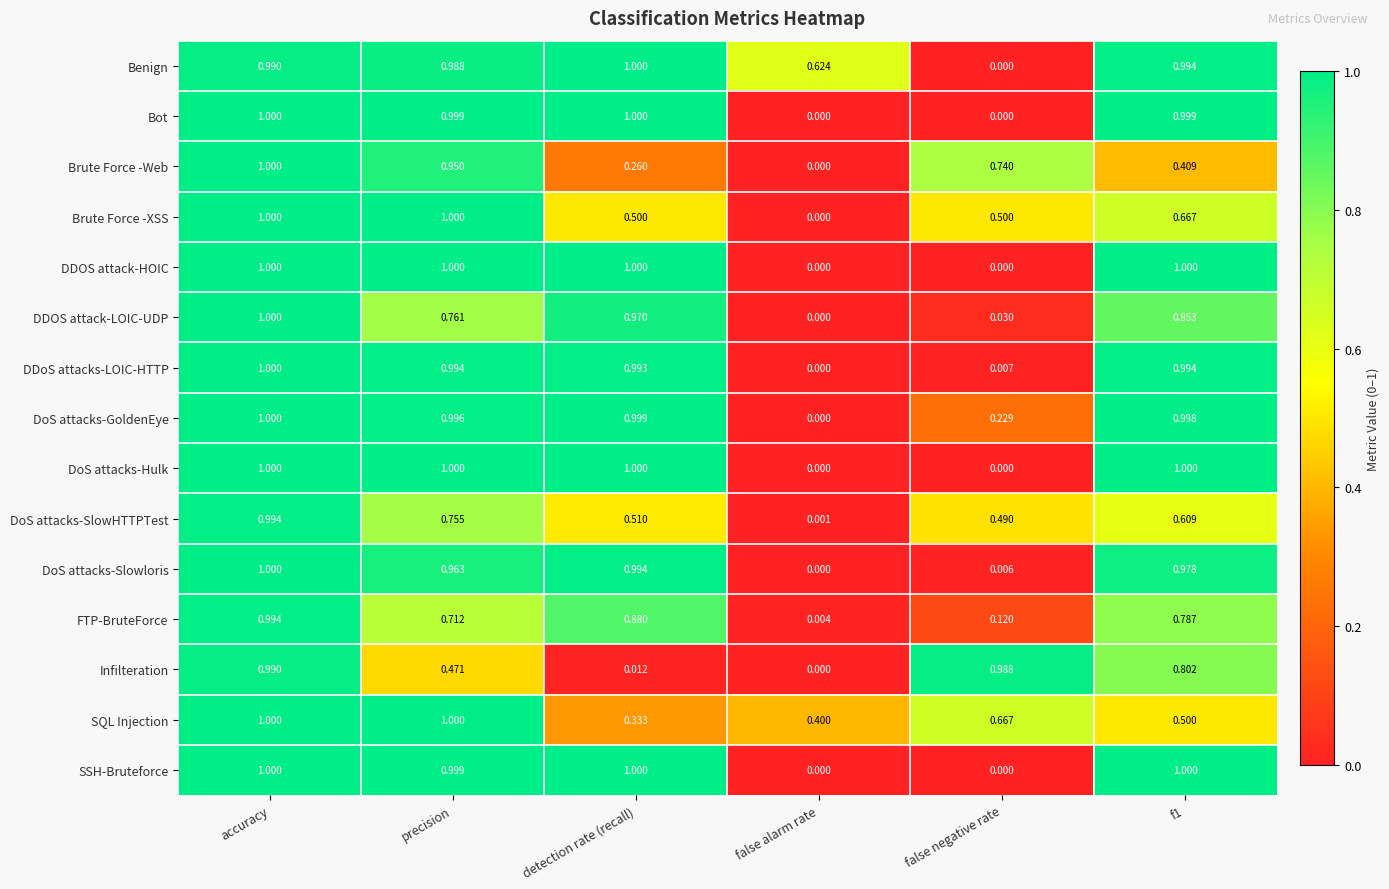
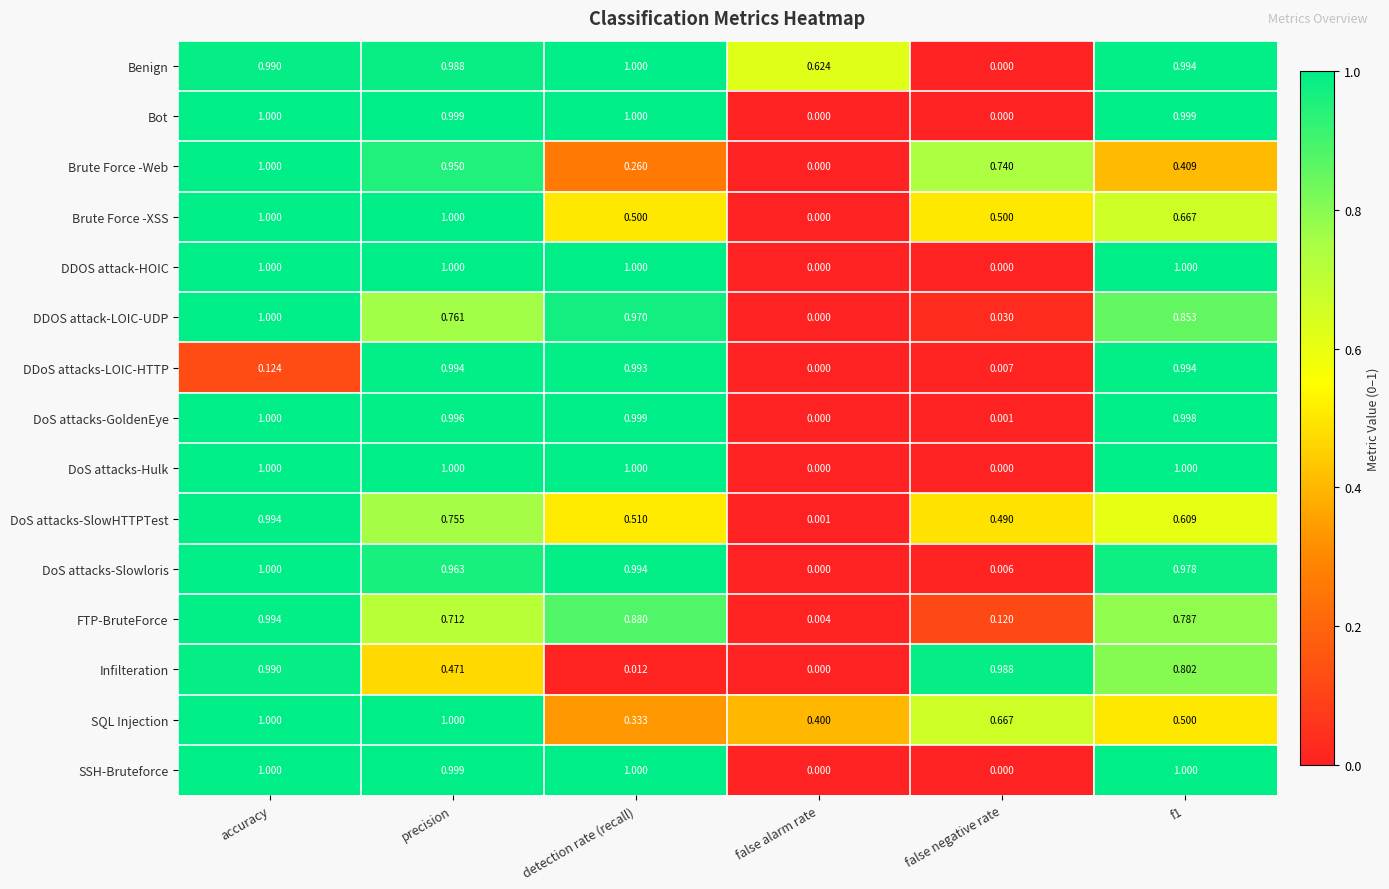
  {
    "Benign": {
      "accuracy": 0.990,
      "precision": 0.988,
      "detection rate (recall)": 1.000,
      "false alarm rate": 0.624,
      "false negative rate": 0.000,
      "f1": 0.994
    },
    "Bot": {
      "accuracy": 1.000,
      "precision": 0.999,
      "detection rate (recall)": 1.000,
      "false alarm rate": 0.000,
      "false negative rate": 0.000,
      "f1": 0.999
    },
    "Brute Force -Web": {
      "accuracy": 1.000,
      "precision": 0.950,
      "detection rate (recall)": 0.260,
      "false alarm rate": 0.000,
      "false negative rate": 0.740,
      "f1": 0.409
    },
    "Brute Force -XSS": {
      "accuracy": 1.000,
      "precision": 1.000,
      "detection rate (recall)": 0.500,
      "false alarm rate": 0.000,
      "false negative rate": 0.500,
      "f1": 0.667
    },
    "DDOS attack-HOIC": {
      "accuracy": 1.000,
      "precision": 1.000,
      "detection rate (recall)": 1.000,
      "false alarm rate": 0.000,
      "false negative rate": 0.000,
      "f1": 1.000
    },
    "DDOS attack-LOIC-UDP": {
      "accuracy": 1.000,
      "precision": 0.761,
      "detection rate (recall)": 0.970,
      "false alarm rate": 0.000,
      "false negative rate": 0.030,
      "f1": 0.853
    },
    "DDoS attacks-LOIC-HTTP": {
-     "accuracy": 1.000,
+     "accuracy": 0.124,
      "precision": 0.994,
      "detection rate (recall)": 0.993,
      "false alarm rate": 0.000,
      "false negative rate": 0.007,
      "f1": 0.994
    },
    "DoS attacks-GoldenEye": {
      "accuracy": 1.000,
      "precision": 0.996,
      "detection rate (recall)": 0.999,
      "false alarm rate": 0.000,
-     "false negative rate": 0.229,
+     "false negative rate": 0.001,
      "f1": 0.998
    },
    "DoS attacks-Hulk": {
      "accuracy": 1.000,
      "precision": 1.000,
      "detection rate (recall)": 1.000,
      "false alarm rate": 0.000,
      "false negative rate": 0.000,
      "f1": 1.000
    },
    "DoS attacks-SlowHTTPTest": {
      "accuracy": 0.994,
      "precision": 0.755,
      "detection rate (recall)": 0.510,
      "false alarm rate": 0.001,
      "false negative rate": 0.490,
      "f1": 0.609
    },
    "DoS attacks-Slowloris": {
      "accuracy": 1.000,
      "precision": 0.963,
      "detection rate (recall)": 0.994,
      "false alarm rate": 0.000,
      "false negative rate": 0.006,
      "f1": 0.978
    },
    "FTP-BruteForce": {
      "accuracy": 0.994,
      "precision": 0.712,
      "detection rate (recall)": 0.880,
      "false alarm rate": 0.004,
      "false negative rate": 0.120,
      "f1": 0.787
    },
    "Infilteration": {
      "accuracy": 0.990,
      "precision": 0.471,
      "detection rate (recall)": 0.012,
      "false alarm rate": 0.000,
      "false negative rate": 0.988,
      "f1": 0.802
    },
    "SQL Injection": {
      "accuracy": 1.000,
      "precision": 1.000,
      "detection rate (recall)": 0.333,
      "false alarm rate": 0.400,
      "false negative rate": 0.667,
      "f1": 0.500
    },
    "SSH-Bruteforce": {
      "accuracy": 1.000,
      "precision": 0.999,
      "detection rate (recall)": 1.000,
      "false alarm rate": 0.000,
      "false negative rate": 0.000,
      "f1": 1.000
    }
  }
